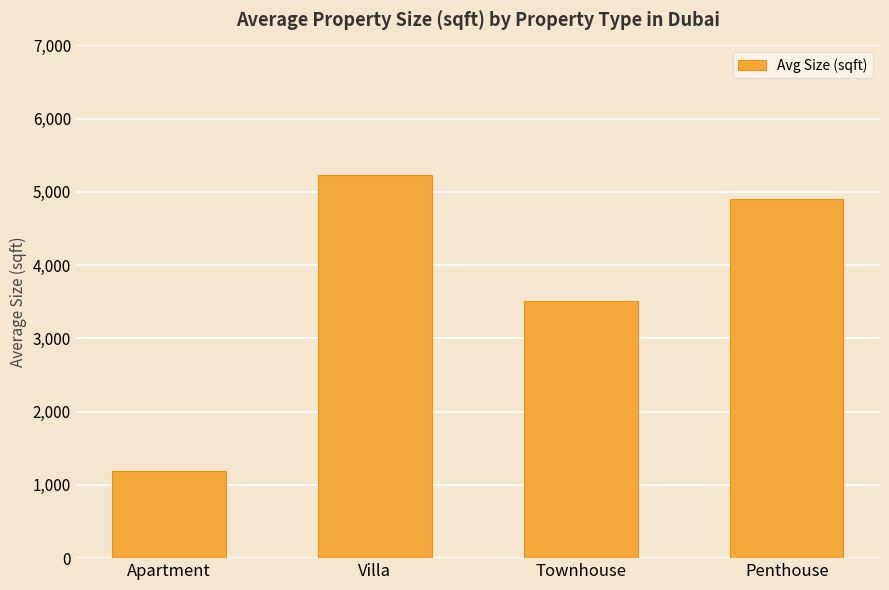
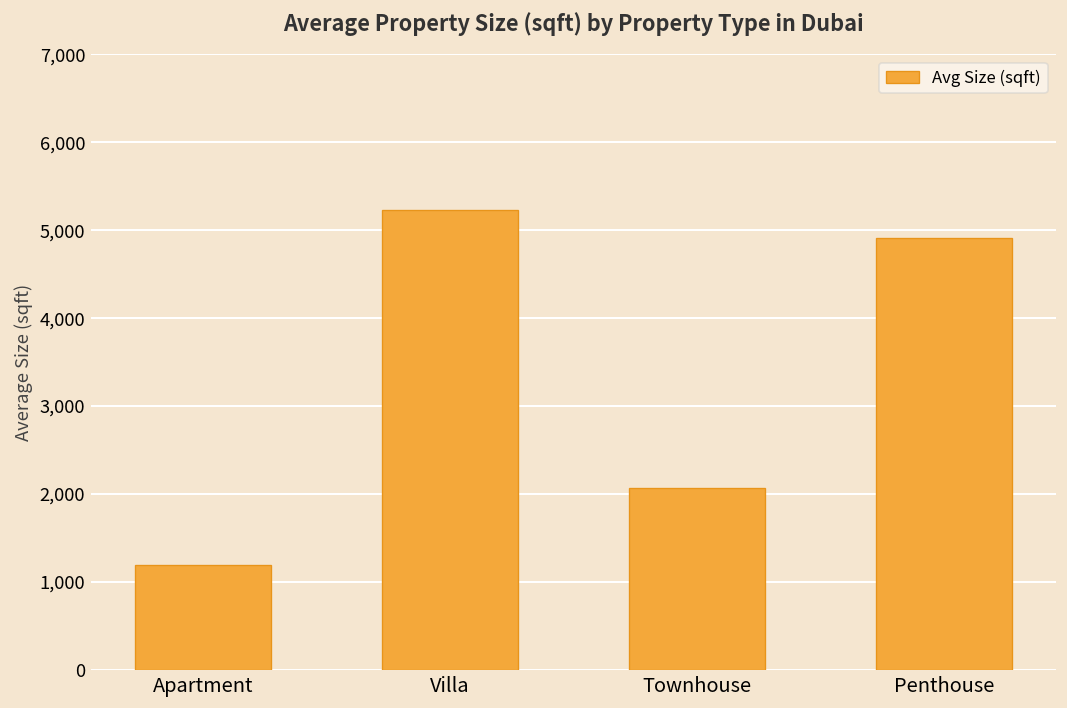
  {
    "Apartment": "1,200",
    "Villa": "5,200",
-   "Townhouse": "3,500",
+   "Townhouse": "2,100",
    "Penthouse": "4,900"
  }
